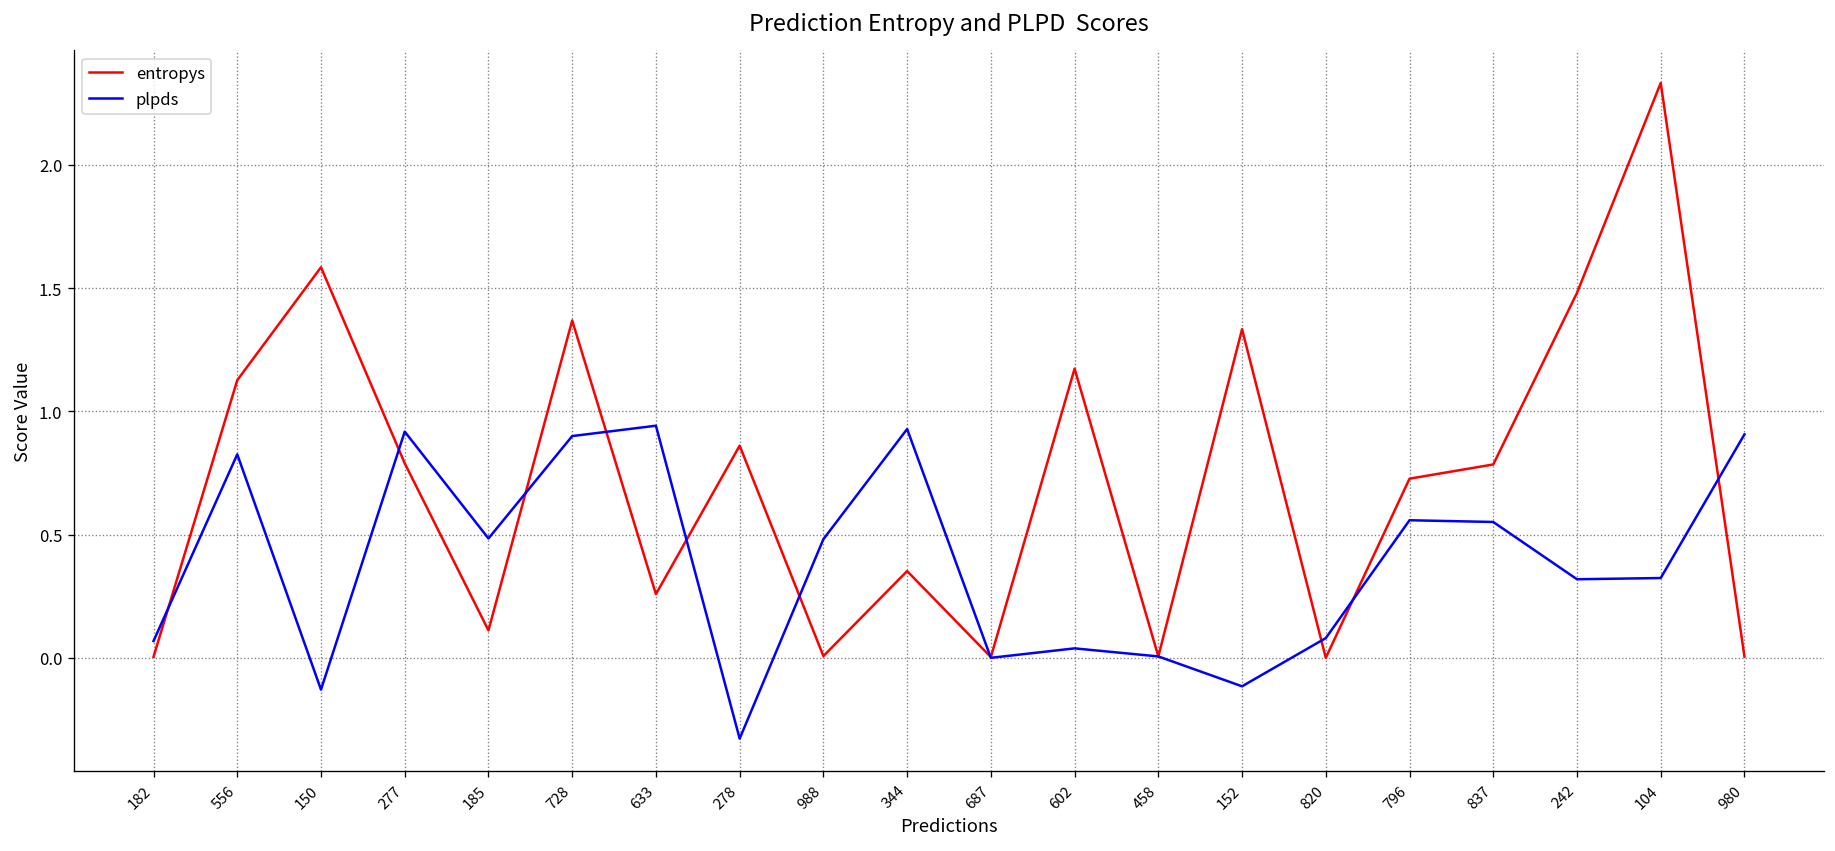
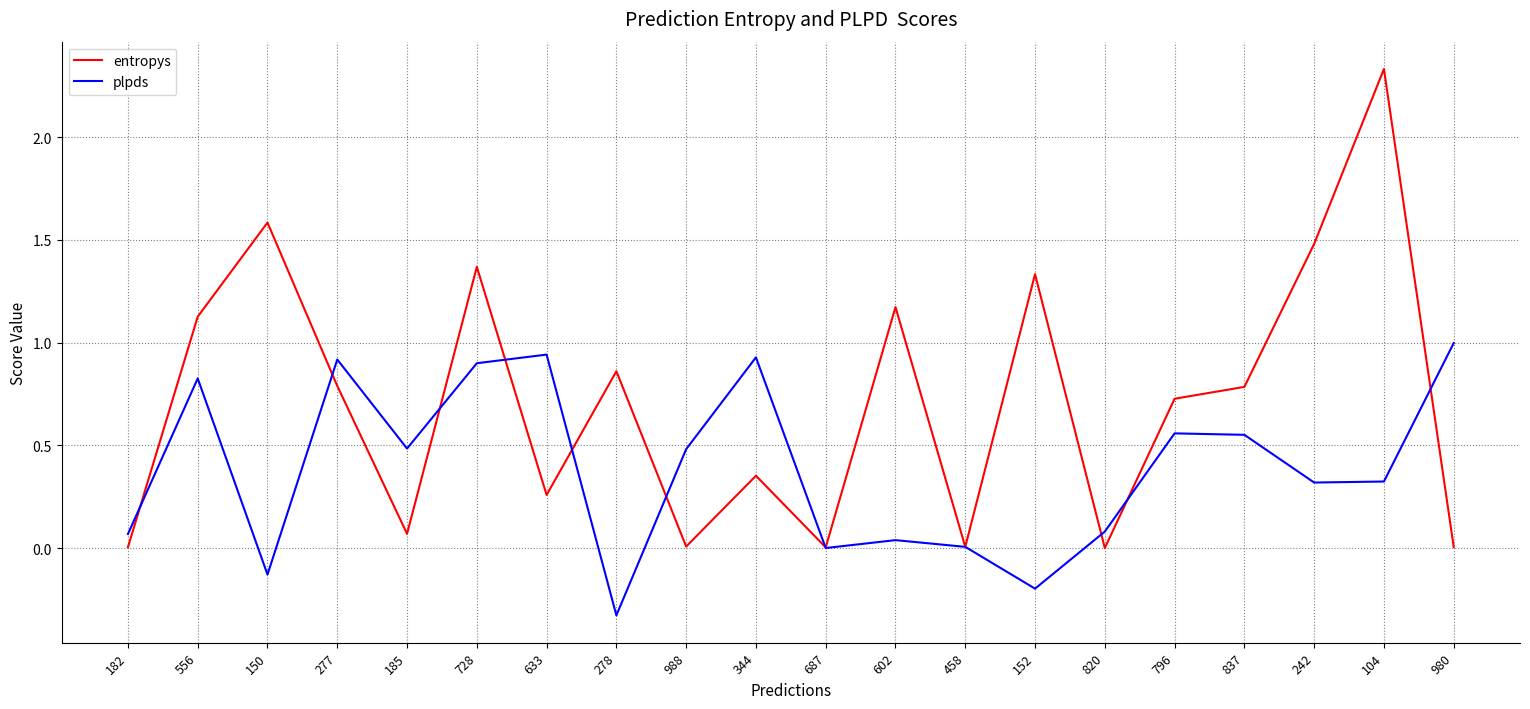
  {
    "entropys": {
      "182": 0.00,
      "556": 1.13,
      "150": 1.58,
      "277": 0.79,
-     "185": 0.11,
+     "185": 0.07,
      "728": 1.37,
      "633": 0.26,
      "278": 0.86,
      "988": 0.01,
      "344": 0.35,
      "602": 1.17,
      "152": 1.33,
      "820": 0.00,
      "796": 0.73,
      "837": 0.78,
      "242": 1.48,
      "104": 2.33,
      "980": 0.01
    },
    "plpds": {
      "182": 0.07,
      "556": 0.83,
      "150": -0.13,
      "277": 0.92,
      "185": 0.48,
      "728": 0.90,
      "633": 0.94,
      "278": -0.33,
      "988": 0.48,
      "344": 0.93,
      "602": 0.04,
-     "152": -0.11,
+     "152": -0.20,
      "820": 0.08,
      "796": 0.56,
      "837": 0.55,
      "242": 0.32,
      "104": 0.32,
-     "980": 0.91
+     "980": 1.00
    }
  }
